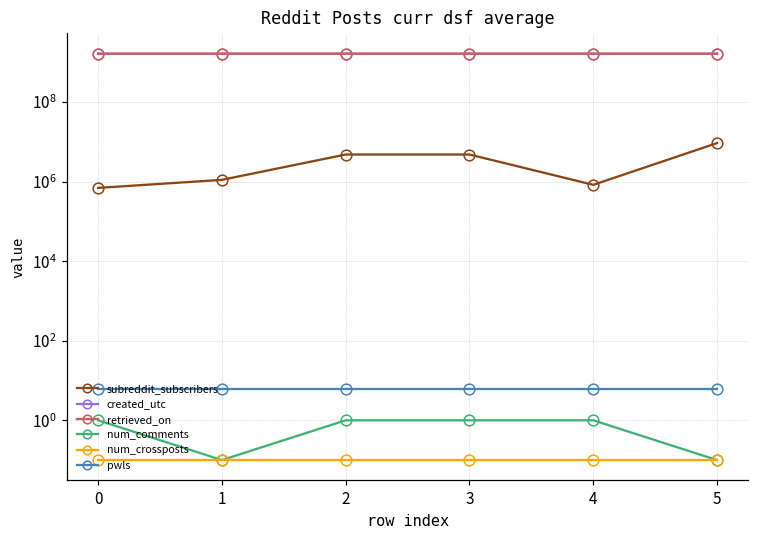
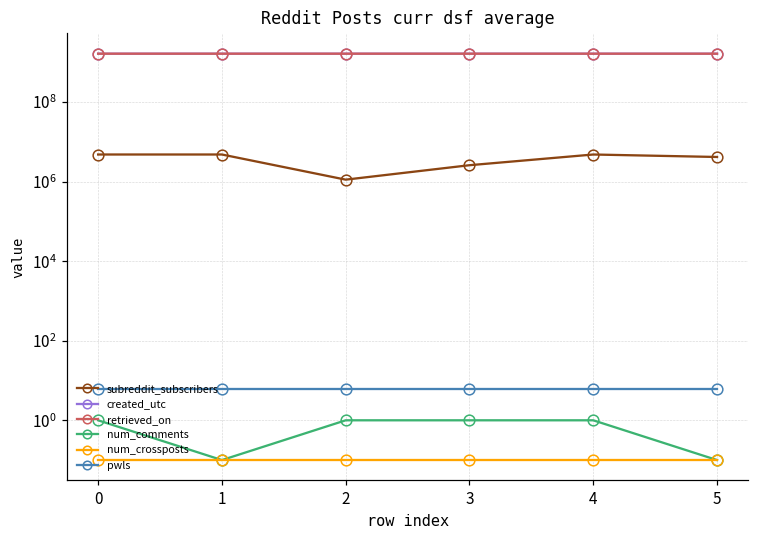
  {
    "subreddit_subscribers": {
-     "0": 700000,
-     "1": 1100000,
-     "2": 5000000,
-     "3": 5000000,
-     "4": 800000,
-     "5": 9000000
+     "0": 5000000,
+     "1": 5000000,
+     "2": 1100000,
+     "3": 3000000,
+     "4": 5000000,
+     "5": 4000000
    },
    "retrieved_on": {
      "0": 2000000000,
      "1": 2000000000,
      "2": 2000000000,
      "3": 2000000000,
      "4": 2000000000,
      "5": 2000000000
    },
    "num_comments": {
      "0": 1,
      "2": 1,
      "3": 1,
      "4": 1
    },
    "num_crossposts": {
      "0": 0.10,
      "2": 0.10,
      "3": 0.10,
      "4": 0.10
    },
    "pwls": {
      "0": 6,
      "1": 6,
      "2": 6,
      "3": 6,
      "4": 6,
      "5": 6
    }
  }
